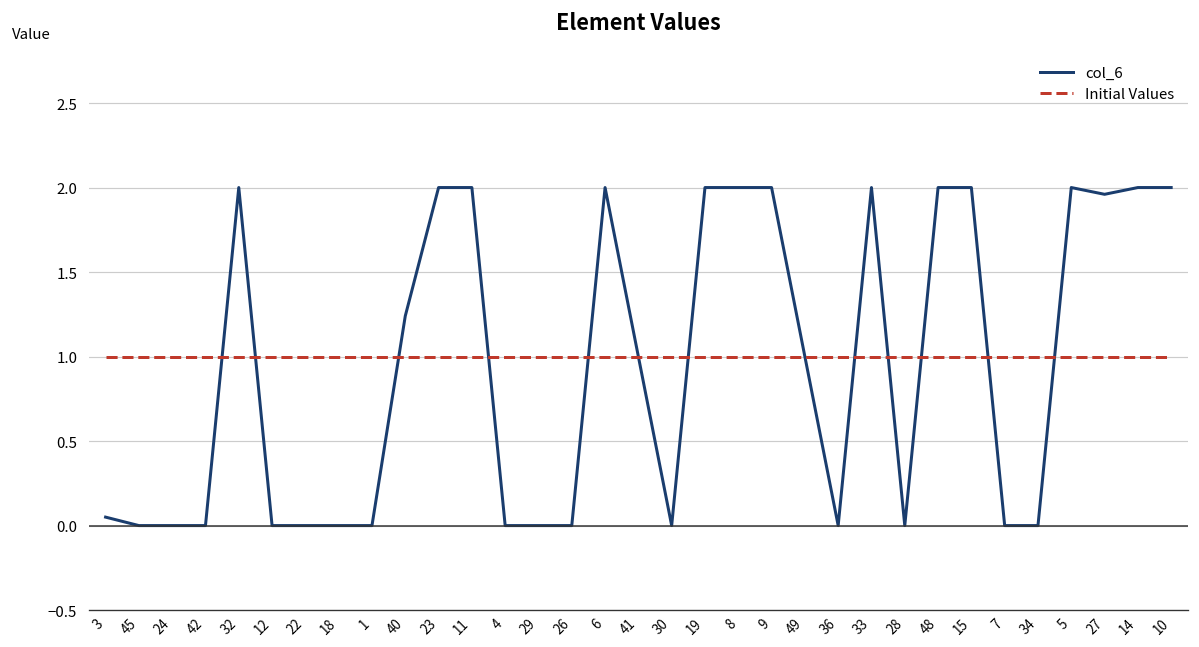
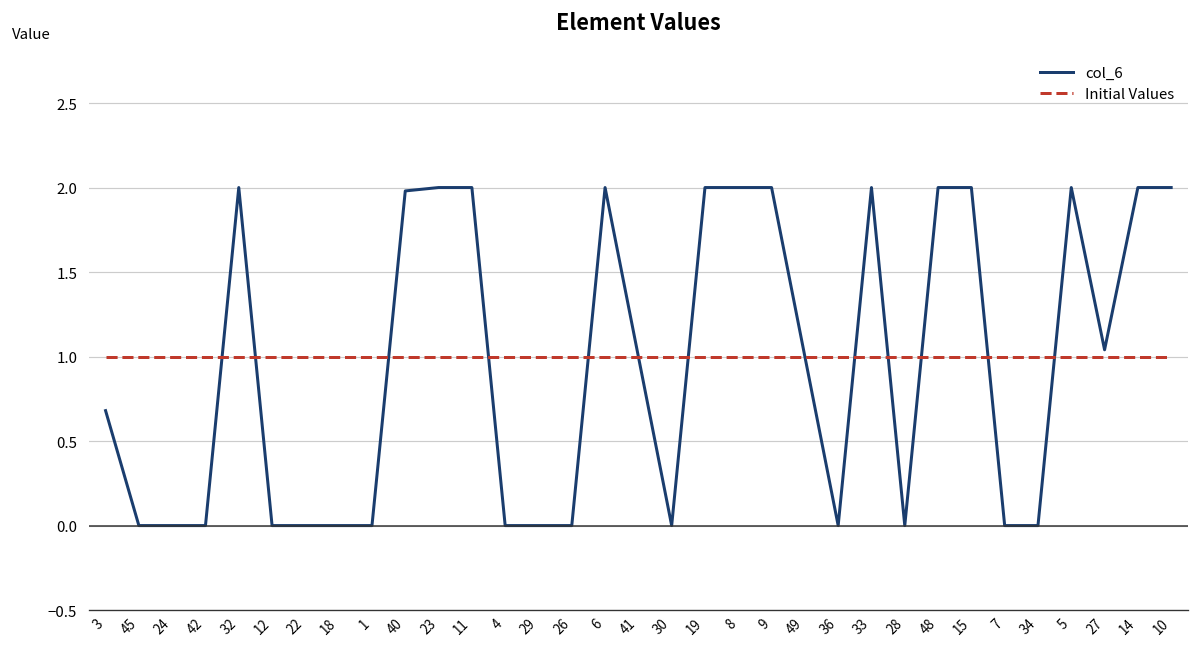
  {
    "col_6": {
-     "3": 0.05,
+     "3": 0.68,
      "45": 0.00,
      "24": 0.00,
      "42": 0.00,
      "32": 2.00,
      "12": 0.00,
      "22": 0.00,
      "18": 0.00,
      "1": 0.00,
-     "40": 1.24,
+     "40": 1.98,
      "23": 2.00,
      "11": 2.00,
      "4": 0.00,
      "29": 0.00,
      "26": 0.00,
      "6": 2.00,
      "30": 0.00,
      "19": 2.00,
      "8": 2.00,
      "9": 2.00,
      "36": 0.00,
      "33": 2.00,
      "28": 0.00,
      "48": 2.00,
      "15": 2.00,
      "7": 0.00,
      "34": 0.00,
      "5": 2.00,
-     "27": 1.96,
+     "27": 1.04,
      "14": 2.00,
      "10": 2.00
    },
    "Initial Values": {
      "3": 1.00,
      "45": 1.00,
      "24": 1.00,
      "42": 1.00,
      "32": 1.00,
      "12": 1.00,
      "22": 1.00,
      "18": 1.00,
      "1": 1.00,
      "40": 1.00,
      "23": 1.00,
      "11": 1.00,
      "4": 1.00,
      "29": 1.00,
      "26": 1.00,
      "6": 1.00,
      "30": 1.00,
      "19": 1.00,
      "8": 1.00,
      "9": 1.00,
      "36": 1.00,
      "33": 1.00,
      "28": 1.00,
      "48": 1.00,
      "15": 1.00,
      "7": 1.00,
      "34": 1.00,
      "5": 1.00,
      "27": 1.00,
      "14": 1.00,
      "10": 1.00
    }
  }
